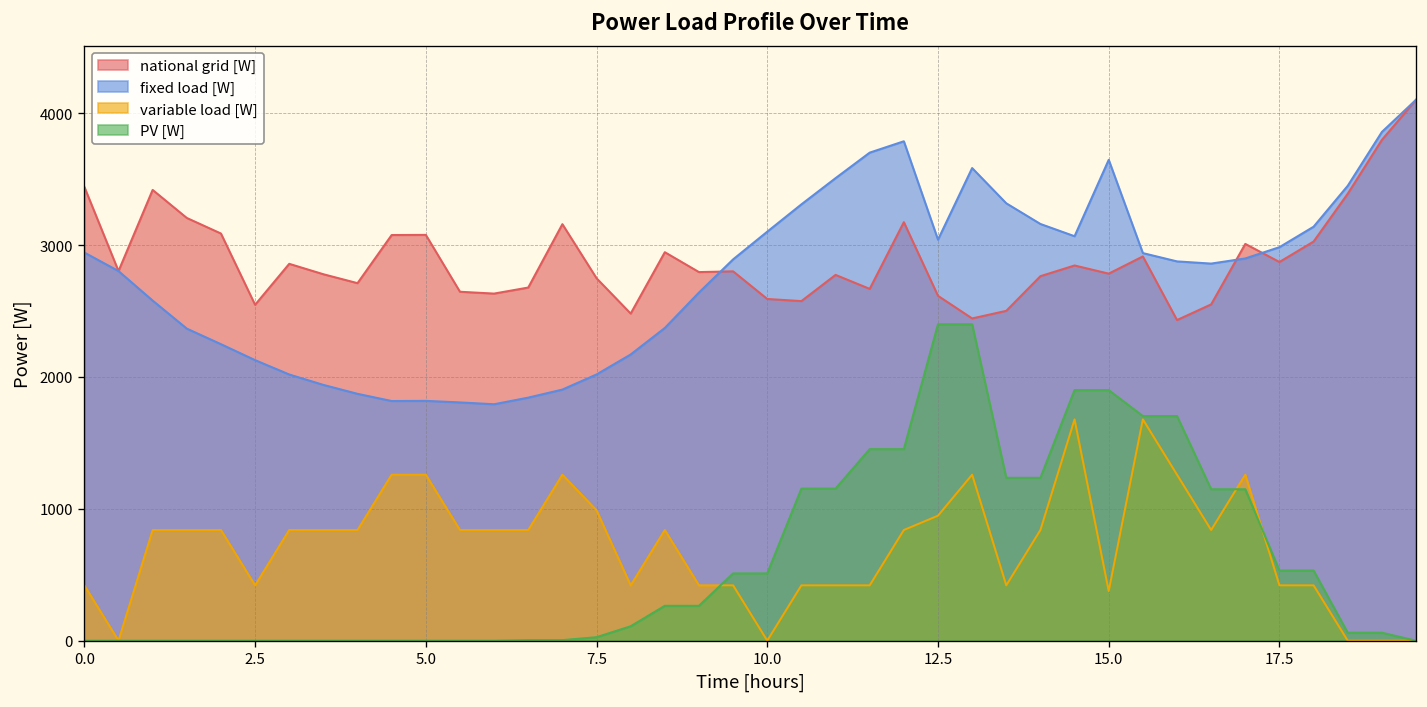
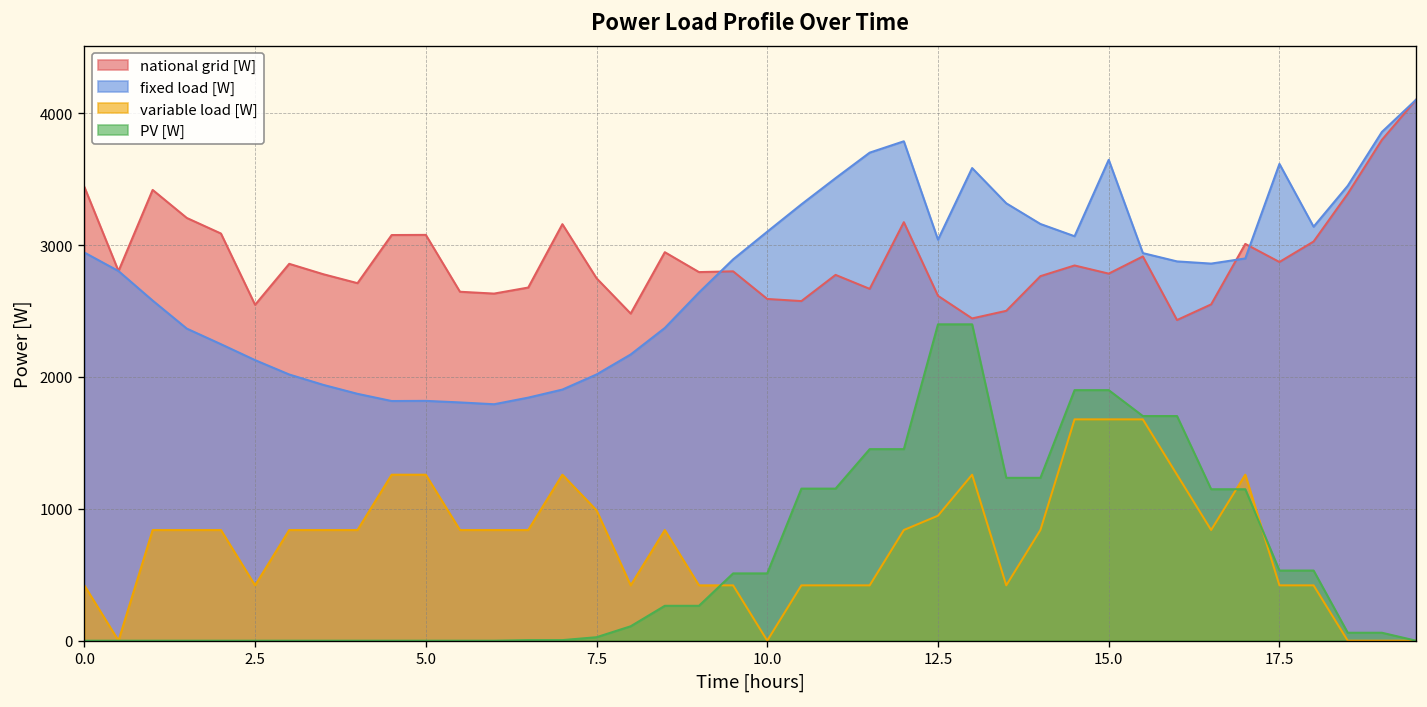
  {
    "national grid [W]": {
      "0.0": 3440,
      "2.5": 2550,
      "5.0": 3080,
      "7.5": 2750,
      "10.0": 2590,
      "12.5": 2620,
      "15.0": 2780,
      "17.5": 2870
    },
    "fixed load [W]": {
      "0.0": 2940,
      "2.5": 2130,
      "5.0": 1820,
      "7.5": 2020,
      "10.0": 3100,
      "12.5": 3040,
      "15.0": 3650,
-     "17.5": 2980
+     "17.5": 3620
    },
    "variable load [W]": {
      "0.0": 420,
      "2.5": 420,
      "5.0": 1260,
      "7.5": 990,
      "10.0": 0,
      "12.5": 950,
-     "15.0": 380,
+     "15.0": 1680,
      "17.5": 420
    },
    "PV [W]": {
      "0.0": 0,
      "2.5": 0,
      "5.0": 0,
      "7.5": 30,
      "10.0": 510,
      "12.5": 2400,
      "15.0": 1900,
      "17.5": 530
    }
  }
